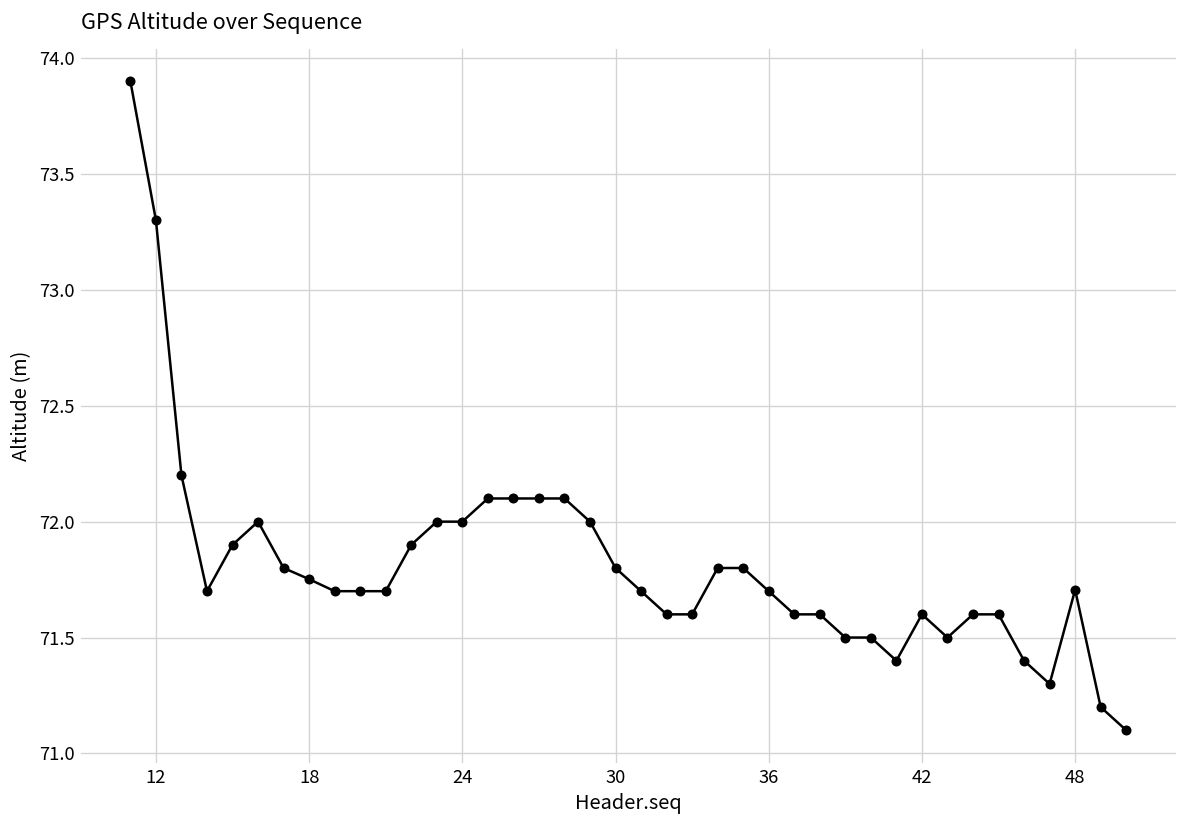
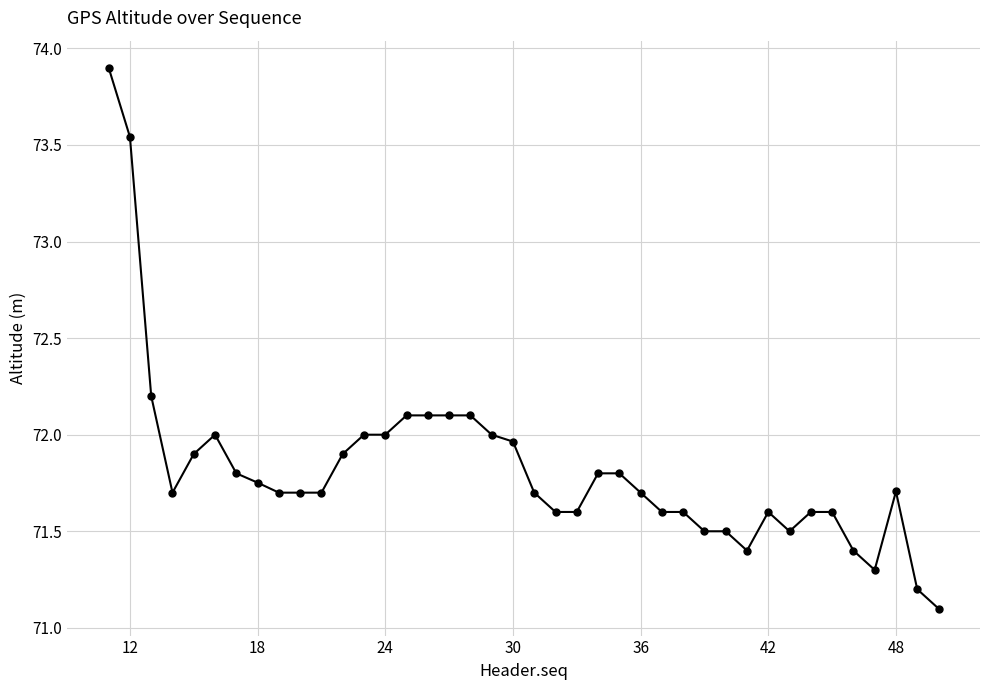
  {
-   "12": 73.30,
+   "12": 73.54,
    "18": 71.75,
    "24": 72.00,
-   "30": 71.80,
+   "30": 71.96,
    "36": 71.70,
    "42": 71.60,
    "48": 71.71
  }
